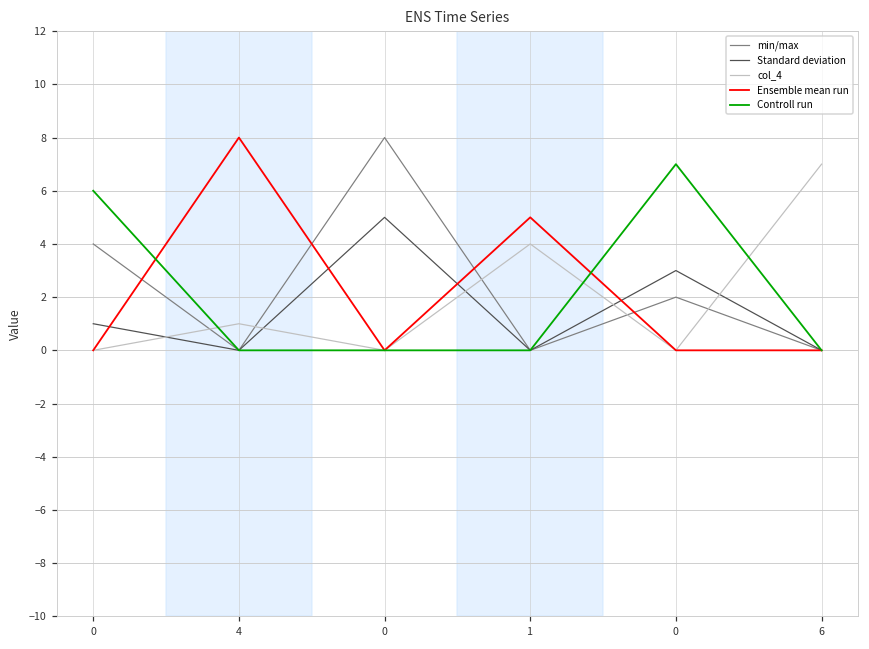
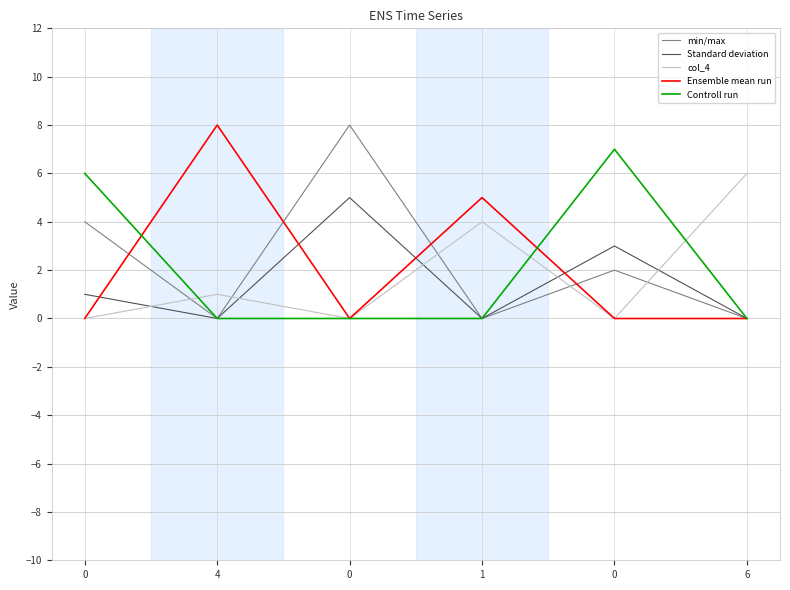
  {
    "col_4": {
      "4": 1,
      "1": 4,
-     "6": 7
+     "6": 6
    },
    "Ensemble mean run": {
      "4": 8,
      "1": 5
    }
  }
